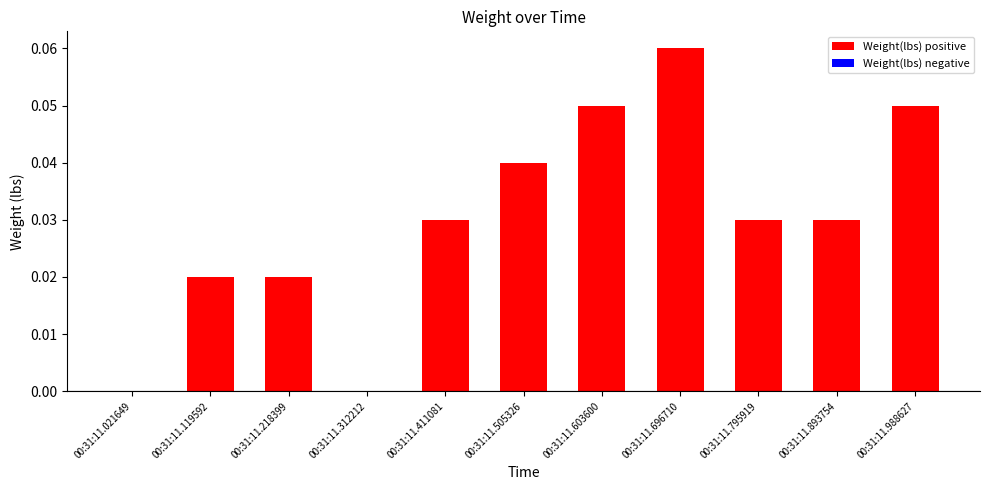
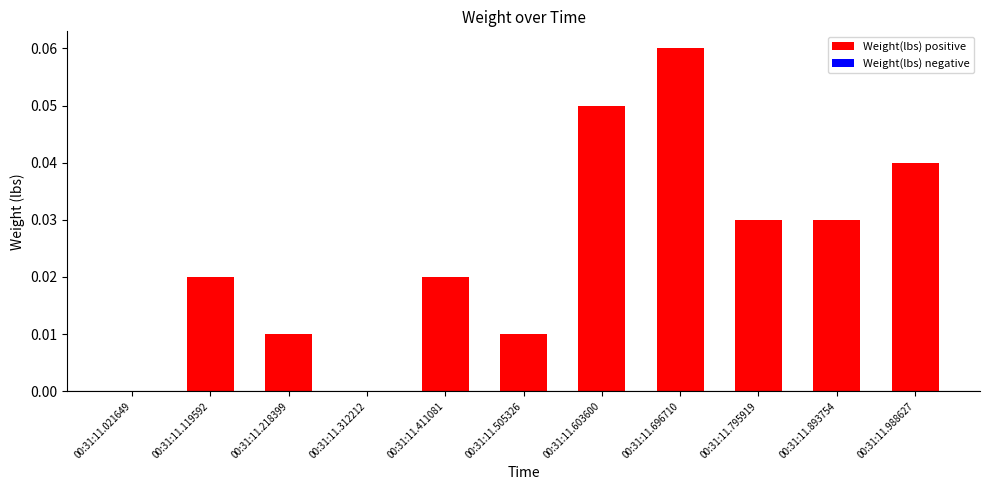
  {
    "Weight(lbs) positive": {
      "00:31:11.021649": 0.00,
      "00:31:11.119592": 0.02,
-     "00:31:11.218399": 0.02,
+     "00:31:11.218399": 0.01,
      "00:31:11.312212": 0.00,
-     "00:31:11.411081": 0.03,
-     "00:31:11.505326": 0.04,
+     "00:31:11.411081": 0.02,
+     "00:31:11.505326": 0.01,
      "00:31:11.603600": 0.05,
      "00:31:11.696710": 0.06,
      "00:31:11.795919": 0.03,
      "00:31:11.893754": 0.03,
-     "00:31:11.988627": 0.05
+     "00:31:11.988627": 0.04
    },
    "Weight(lbs) negative": {
      "00:31:11.021649": 0.00,
      "00:31:11.119592": 0.00,
      "00:31:11.218399": 0.00,
      "00:31:11.312212": 0.00,
      "00:31:11.411081": 0.00,
      "00:31:11.505326": 0.00,
      "00:31:11.603600": 0.00,
      "00:31:11.696710": 0.00,
      "00:31:11.795919": 0.00,
      "00:31:11.893754": 0.00,
      "00:31:11.988627": 0.00
    }
  }
